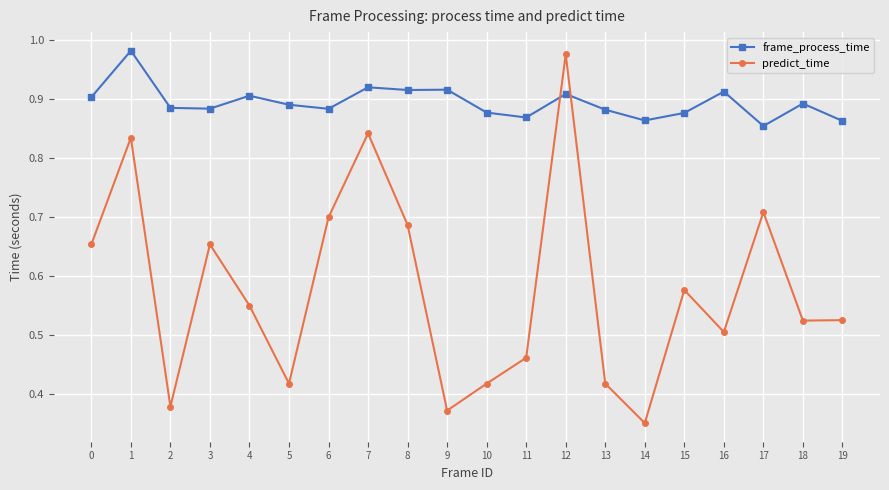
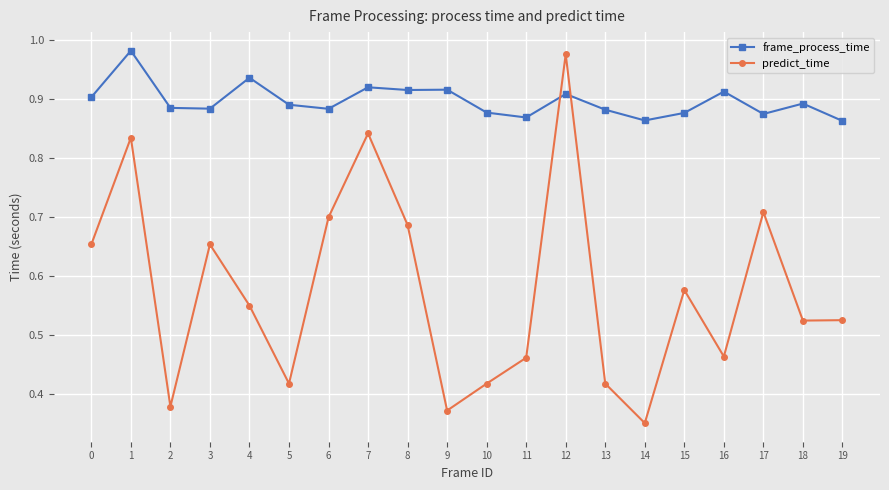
  {
    "frame_process_time": {
      "0": 0.90,
      "1": 0.98,
      "2": 0.88,
      "3": 0.88,
-     "4": 0.91,
+     "4": 0.94,
      "5": 0.89,
      "6": 0.88,
      "7": 0.92,
      "8": 0.91,
      "9": 0.92,
      "10": 0.88,
      "11": 0.87,
      "12": 0.91,
      "13": 0.88,
      "14": 0.86,
      "15": 0.88,
      "16": 0.91,
-     "17": 0.85,
+     "17": 0.87,
      "18": 0.89,
      "19": 0.86
    },
    "predict_time": {
      "0": 0.65,
      "1": 0.83,
      "2": 0.38,
      "3": 0.65,
      "4": 0.55,
      "5": 0.42,
      "6": 0.70,
      "7": 0.84,
      "8": 0.69,
      "9": 0.37,
      "10": 0.42,
      "11": 0.46,
      "12": 0.98,
      "13": 0.42,
      "14": 0.35,
      "15": 0.58,
-     "16": 0.51,
+     "16": 0.46,
      "17": 0.71,
      "18": 0.52,
      "19": 0.53
    }
  }
